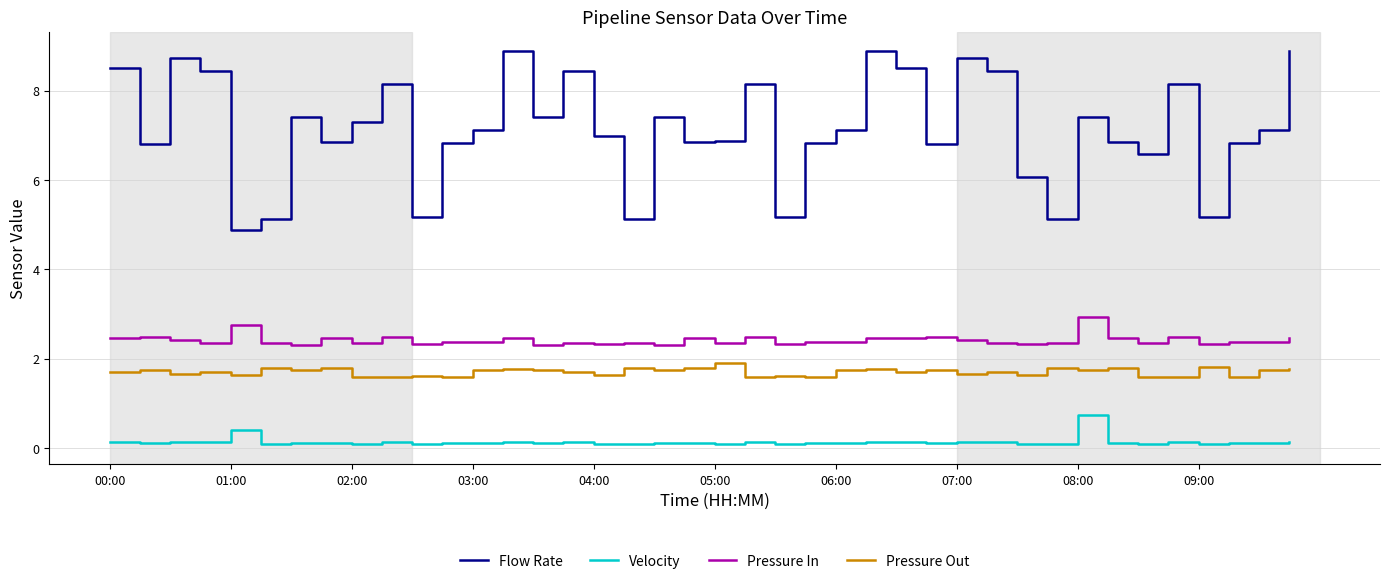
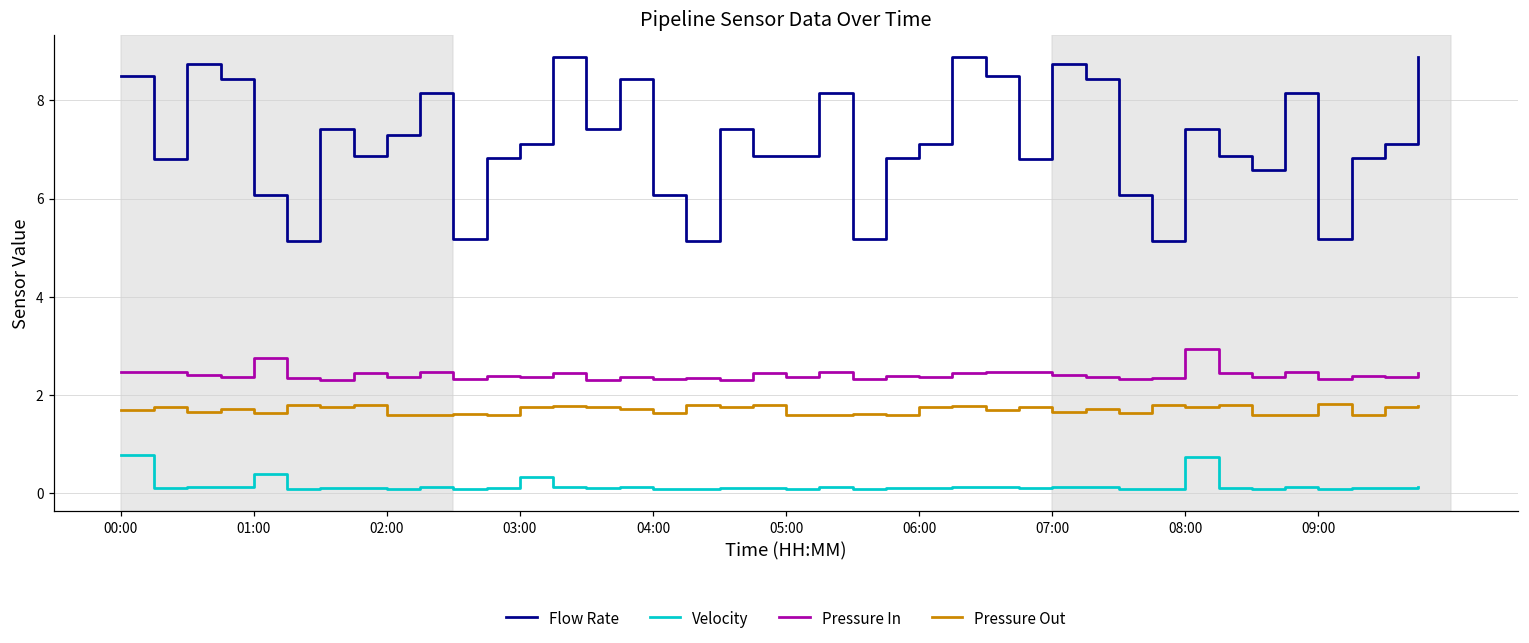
  {
    "Flow Rate": {
      "00:00": 8.5,
-     "01:00": 4.9,
+     "01:00": 6.1,
      "02:00": 7.3,
      "03:00": 7.1,
-     "04:00": 7.0,
+     "04:00": 6.1,
      "05:00": 6.9,
      "06:00": 7.1,
      "07:00": 8.7,
      "08:00": 7.4,
      "09:00": 5.2
    },
    "Velocity": {
-     "00:00": 0.1,
+     "00:00": 0.8,
      "01:00": 0.4,
      "02:00": 0.1,
-     "03:00": 0.1,
+     "03:00": 0.3,
      "04:00": 0.1,
      "05:00": 0.1,
      "06:00": 0.1,
      "07:00": 0.1,
      "08:00": 0.7,
      "09:00": 0.1
    },
    "Pressure In": {
      "00:00": 2.5,
      "01:00": 2.8,
      "02:00": 2.4,
      "03:00": 2.4,
      "04:00": 2.3,
      "05:00": 2.4,
      "06:00": 2.4,
      "07:00": 2.4,
      "08:00": 2.9,
      "09:00": 2.3
    },
    "Pressure Out": {
      "00:00": 1.7,
      "01:00": 1.6,
      "02:00": 1.6,
      "03:00": 1.8,
      "04:00": 1.6,
-     "05:00": 1.9,
+     "05:00": 1.6,
      "06:00": 1.8,
      "07:00": 1.7,
      "08:00": 1.8,
      "09:00": 1.8
    }
  }
